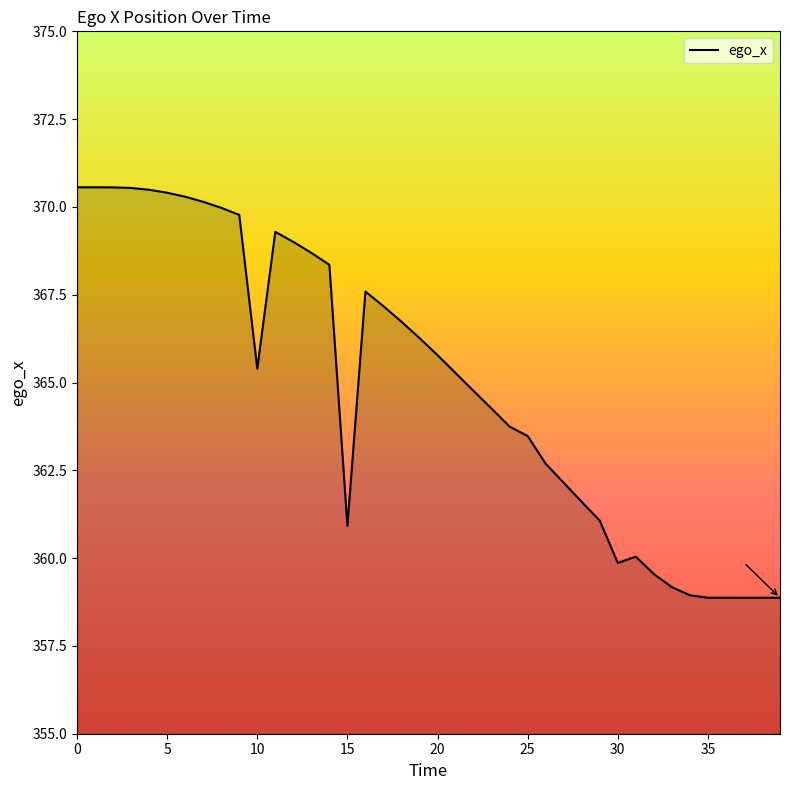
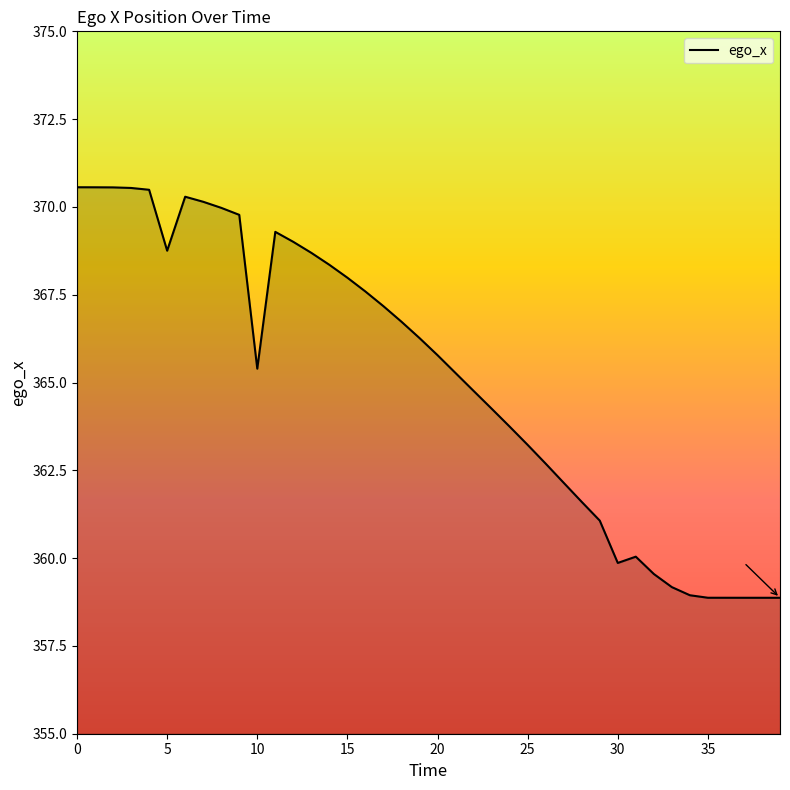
  {
    "0": 370.6,
-   "5": 370.4,
+   "5": 368.8,
    "10": 365.4,
-   "15": 360.9,
+   "15": 368.0,
    "20": 365.8,
-   "25": 363.5,
+   "25": 363.2,
    "30": 359.9,
    "35": 358.9
  }
